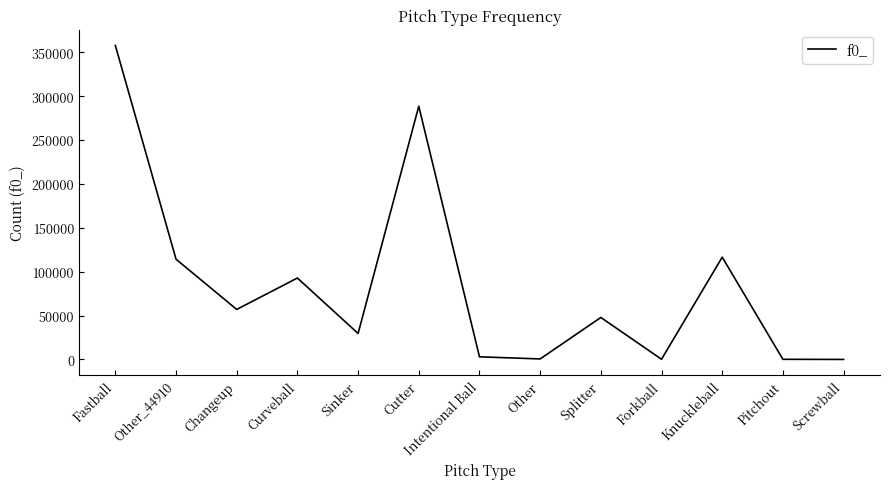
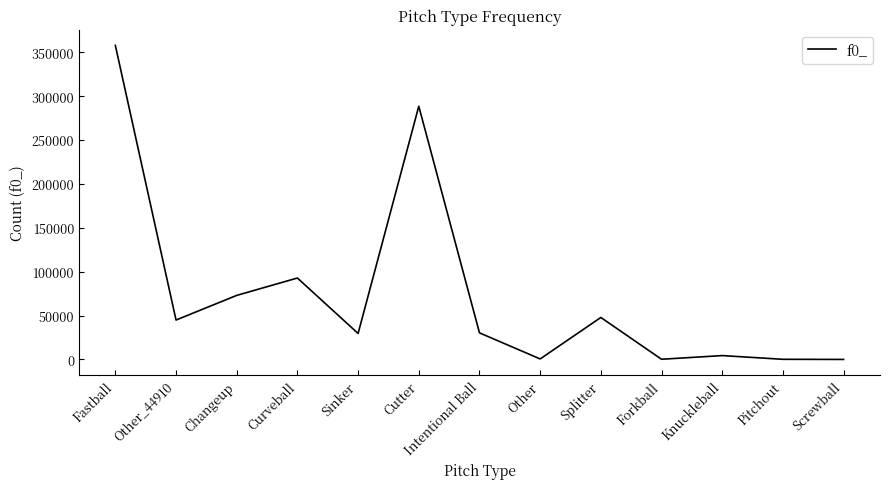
  {
    "Fastball": 360000,
-   "Other_44910": 110000,
-   "Changeup": 60000,
+   "Other_44910": 40000,
+   "Changeup": 70000,
    "Curveball": 90000,
    "Sinker": 30000,
    "Cutter": 290000,
-   "Intentional Ball": 0,
+   "Intentional Ball": 30000,
    "Other": 0,
    "Splitter": 50000,
    "Forkball": 0,
-   "Knuckleball": 120000,
+   "Knuckleball": 0,
    "Pitchout": 0,
    "Screwball": 0
  }
